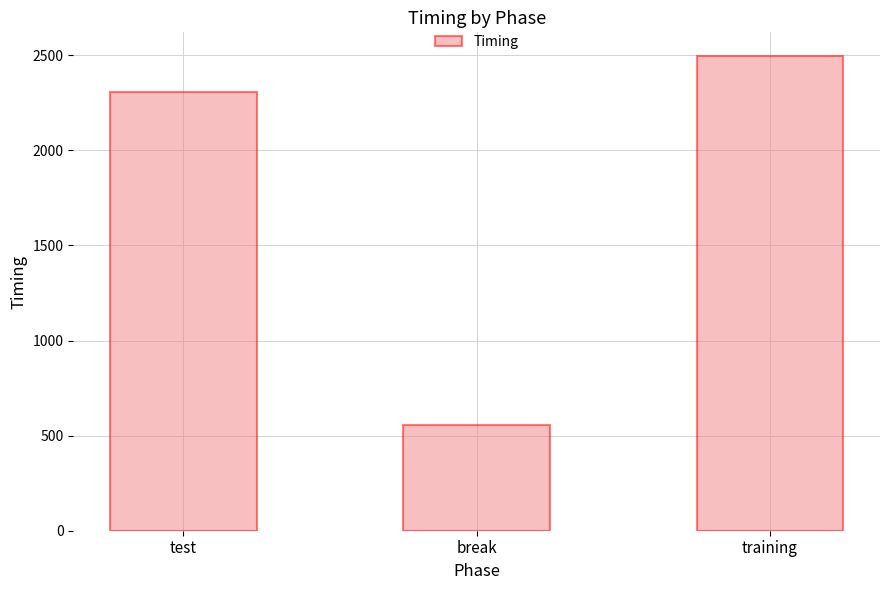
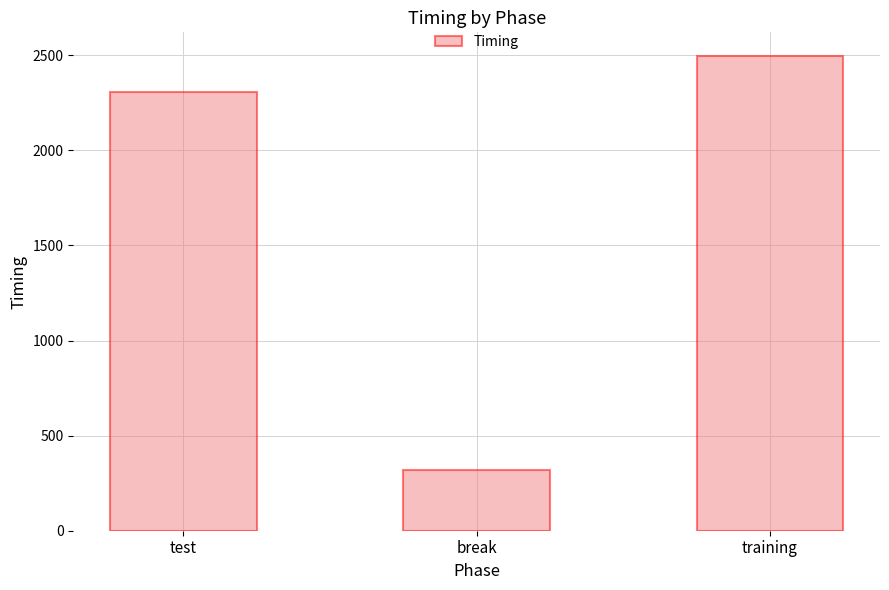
  {
    "test": 2310,
-   "break": 560,
+   "break": 320,
    "training": 2500
  }
